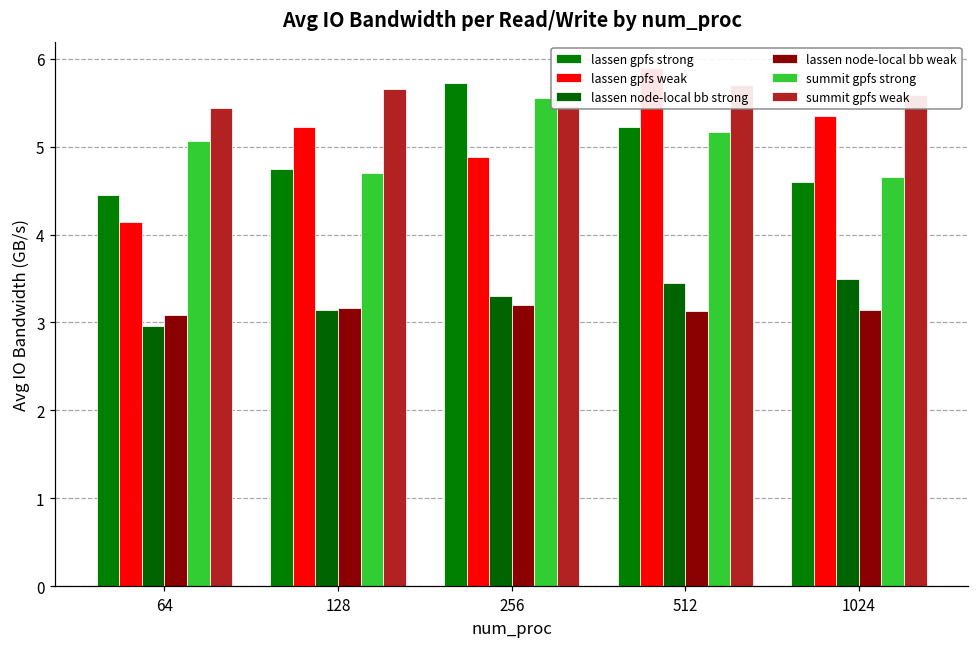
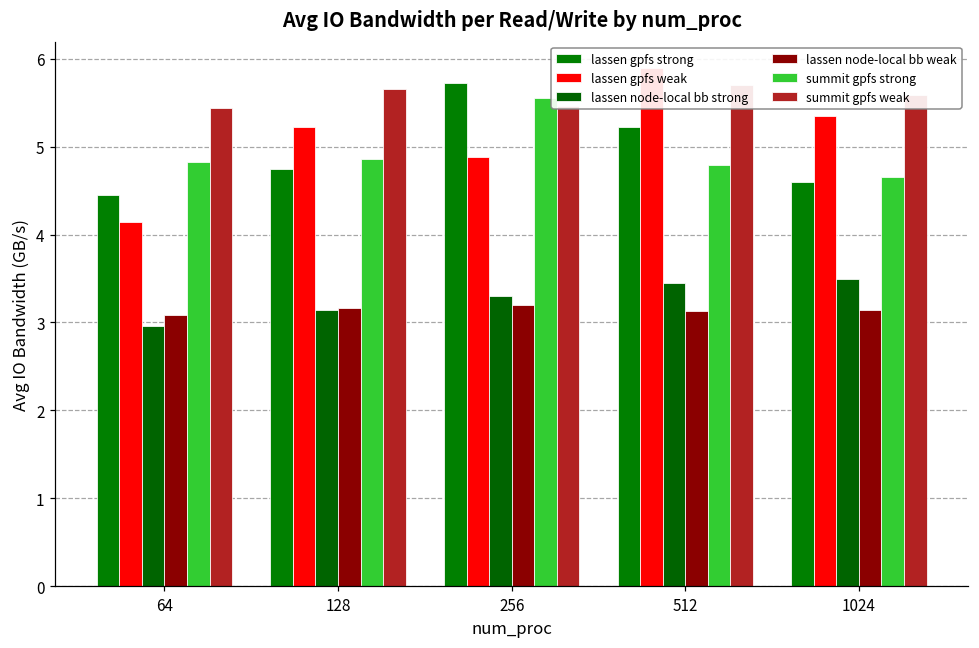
  {
    "lassen gpfs weak": {
      "64": 4.1,
      "128": 5.2,
      "256": 4.9,
      "1024": 5.3
    },
    "lassen node-local bb weak": {
      "64": 3.1,
      "128": 3.2,
      "256": 3.2,
      "512": 3.1,
      "1024": 3.1
    },
    "summit gpfs strong": {
-     "64": 5.1,
-     "128": 4.7,
+     "64": 4.8,
+     "128": 4.9,
      "256": 5.6,
-     "512": 5.2,
+     "512": 4.8,
      "1024": 4.7
    },
    "summit gpfs weak": {
      "64": 5.4,
      "128": 5.7,
      "256": 5.5
    }
  }
